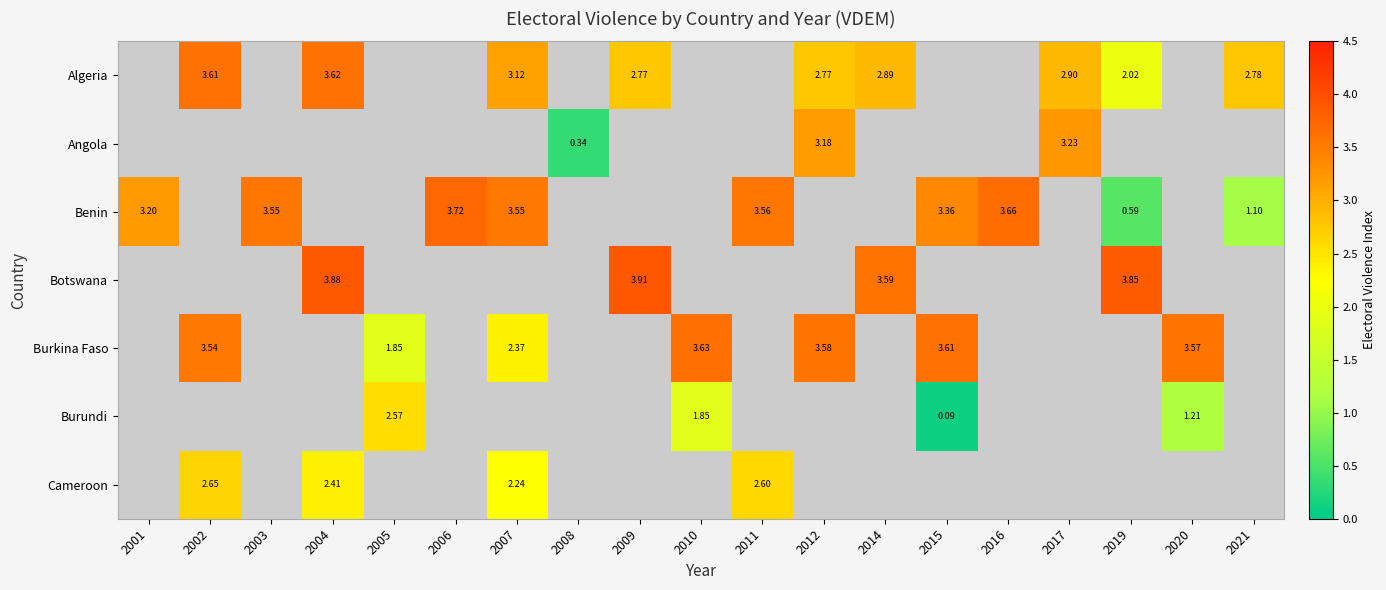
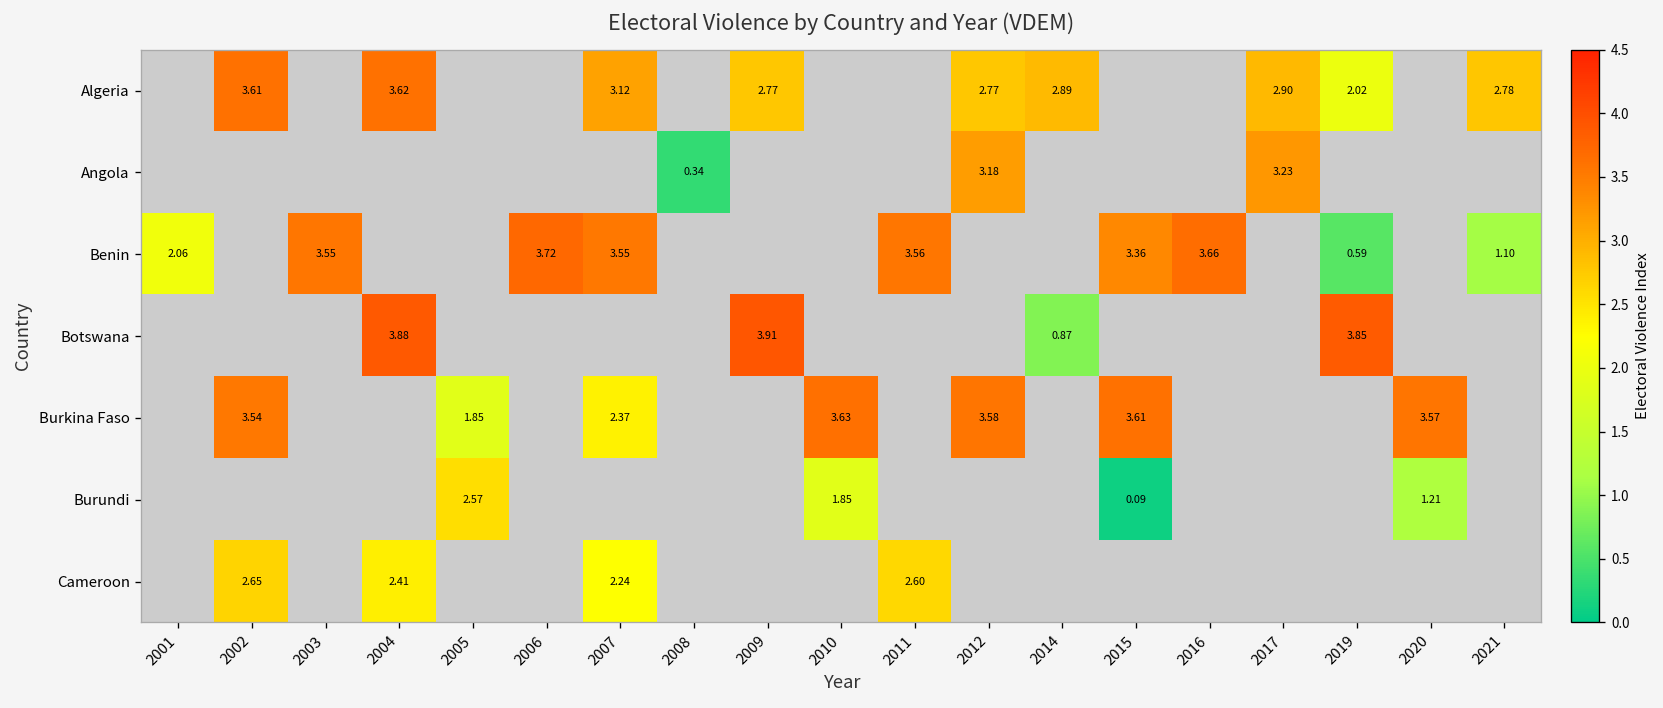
  {
    "Algeria": {
      "2002": 3.61,
      "2004": 3.62,
      "2007": 3.12,
      "2009": 2.77,
      "2012": 2.77,
      "2014": 2.89,
      "2017": 2.90,
      "2019": 2.02,
      "2021": 2.78
    },
    "Angola": {
      "2008": 0.34,
      "2012": 3.18,
      "2017": 3.23
    },
    "Benin": {
-     "2001": 3.20,
+     "2001": 2.06,
      "2003": 3.55,
      "2006": 3.72,
      "2007": 3.55,
      "2011": 3.56,
      "2015": 3.36,
      "2016": 3.66,
      "2019": 0.59,
      "2021": 1.10
    },
    "Botswana": {
      "2004": 3.88,
      "2009": 3.91,
-     "2014": 3.59,
+     "2014": 0.87,
      "2019": 3.85
    },
    "Burkina Faso": {
      "2002": 3.54,
      "2005": 1.85,
      "2007": 2.37,
      "2010": 3.63,
      "2012": 3.58,
      "2015": 3.61,
      "2020": 3.57
    },
    "Burundi": {
      "2005": 2.57,
      "2010": 1.85,
      "2015": 0.09,
      "2020": 1.21
    },
    "Cameroon": {
      "2002": 2.65,
      "2004": 2.41,
      "2007": 2.24,
      "2011": 2.60
    }
  }
